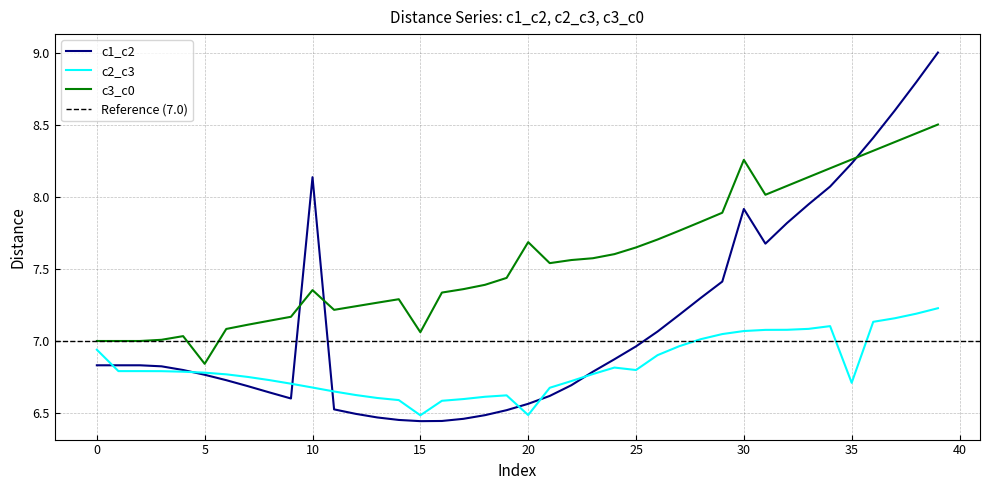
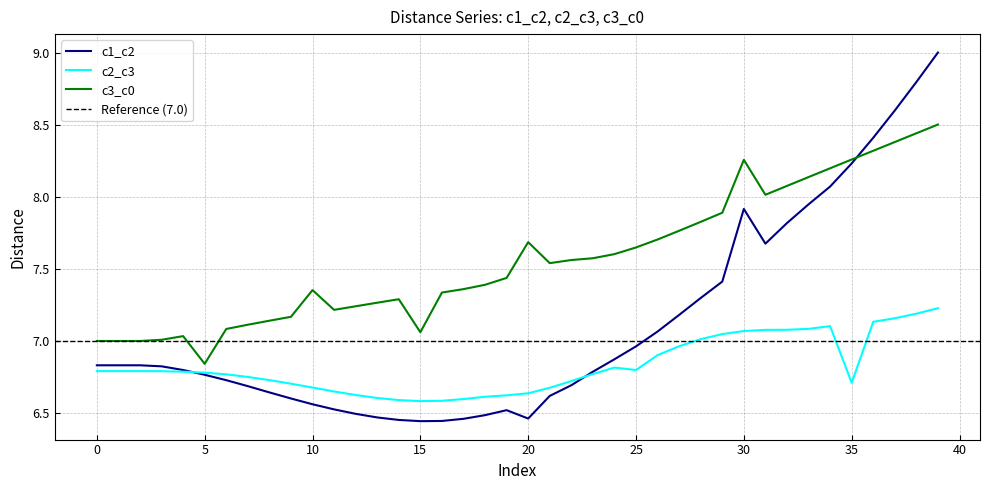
  {
    "c1_c2": {
      "0": 6.83,
-     "10": 8.14,
+     "10": 6.56,
      "15": 6.44,
-     "20": 6.56,
+     "20": 6.46,
      "25": 6.96,
      "30": 7.92,
      "35": 8.23
    },
    "c2_c3": {
-     "0": 6.94,
+     "0": 6.79,
      "10": 6.68,
-     "15": 6.48,
-     "20": 6.49,
+     "15": 6.58,
+     "20": 6.64,
      "25": 6.80,
      "30": 7.07,
      "35": 6.71
    },
    "c3_c0": {
      "0": 7.00,
      "5": 6.84,
      "10": 7.35,
      "15": 7.06,
      "20": 7.69,
      "25": 7.65,
      "30": 8.26,
      "35": 8.26
    }
  }
